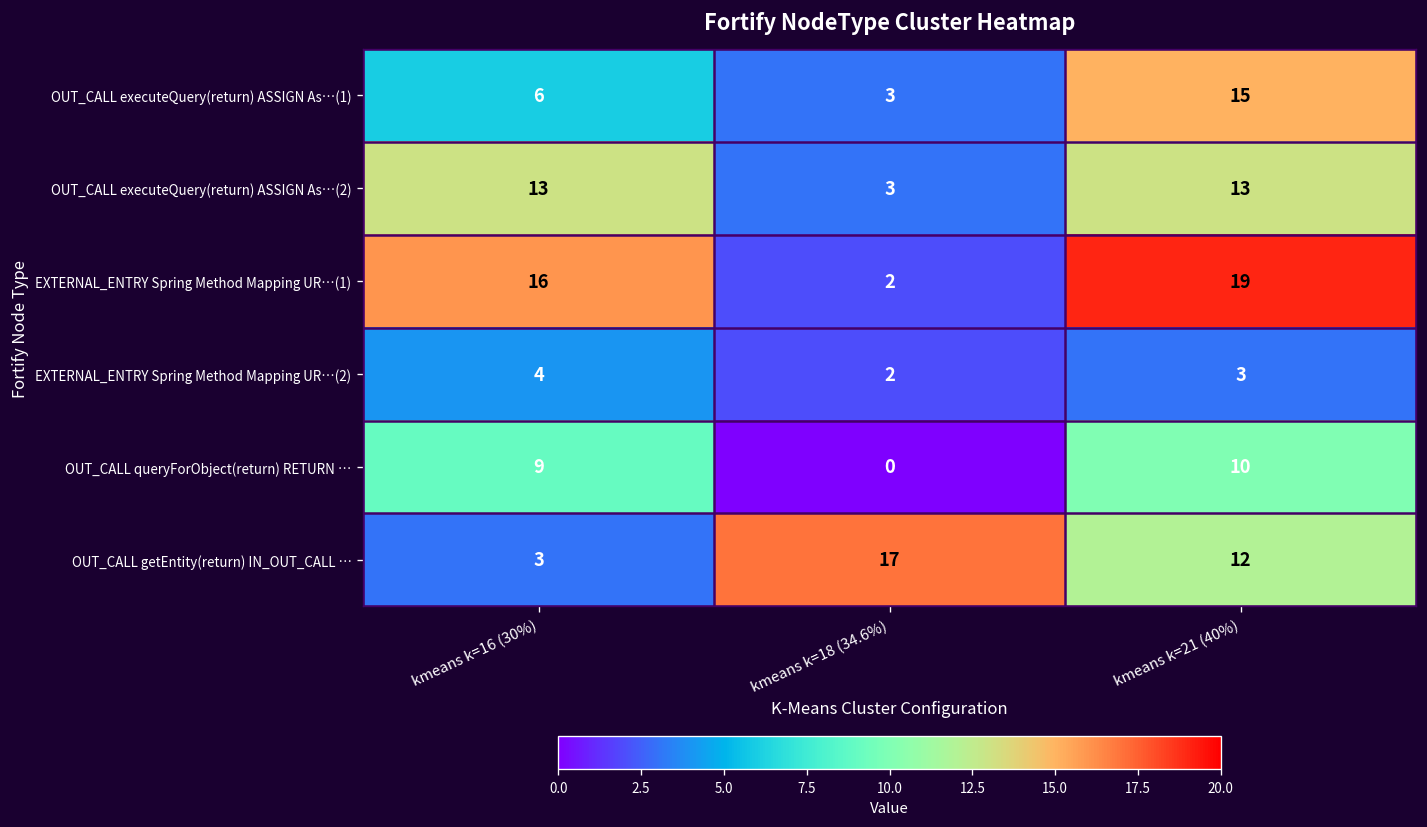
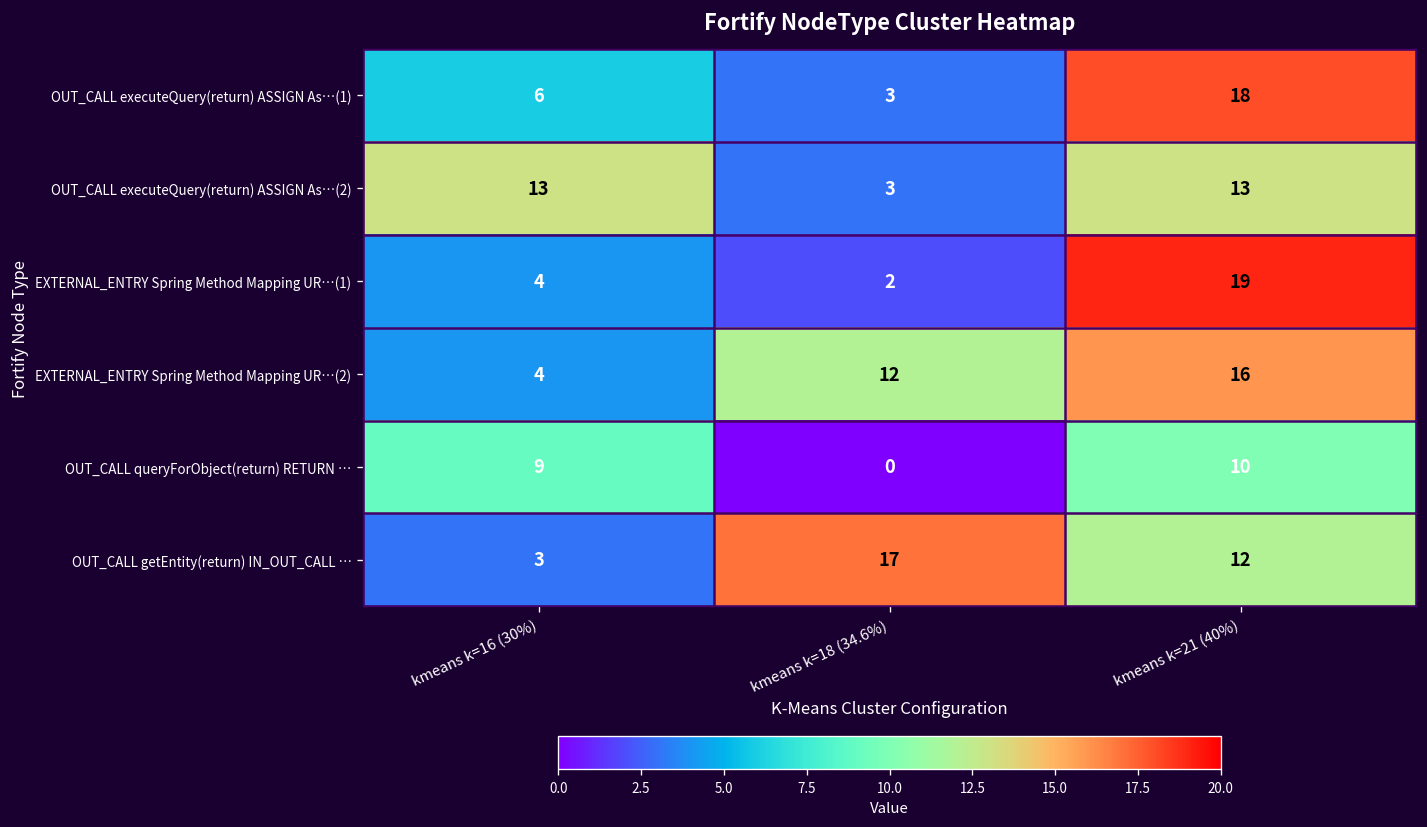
  {
    "OUT_CALL executeQuery(return) ASSIGN As…(1)": {
      "kmeans k=16 (30%)": 6,
      "kmeans k=18 (34.6%)": 3,
-     "kmeans k=21 (40%)": 15
+     "kmeans k=21 (40%)": 18
    },
    "OUT_CALL executeQuery(return) ASSIGN As…(2)": {
      "kmeans k=16 (30%)": 13,
      "kmeans k=18 (34.6%)": 3,
      "kmeans k=21 (40%)": 13
    },
    "EXTERNAL_ENTRY Spring Method Mapping UR…(1)": {
-     "kmeans k=16 (30%)": 16,
+     "kmeans k=16 (30%)": 4,
      "kmeans k=18 (34.6%)": 2,
      "kmeans k=21 (40%)": 19
    },
    "EXTERNAL_ENTRY Spring Method Mapping UR…(2)": {
      "kmeans k=16 (30%)": 4,
-     "kmeans k=18 (34.6%)": 2,
-     "kmeans k=21 (40%)": 3
+     "kmeans k=18 (34.6%)": 12,
+     "kmeans k=21 (40%)": 16
    },
    "OUT_CALL queryForObject(return) RETURN …": {
      "kmeans k=16 (30%)": 9,
      "kmeans k=18 (34.6%)": 0,
      "kmeans k=21 (40%)": 10
    },
    "OUT_CALL getEntity(return) IN_OUT_CALL …": {
      "kmeans k=16 (30%)": 3,
      "kmeans k=18 (34.6%)": 17,
      "kmeans k=21 (40%)": 12
    }
  }
